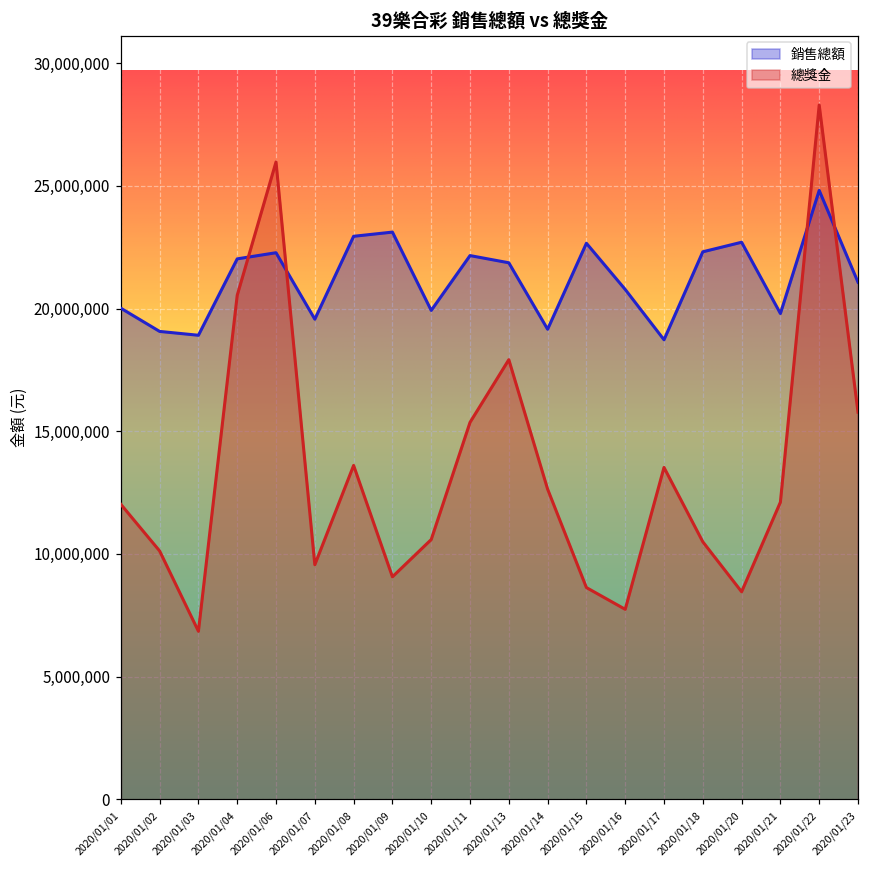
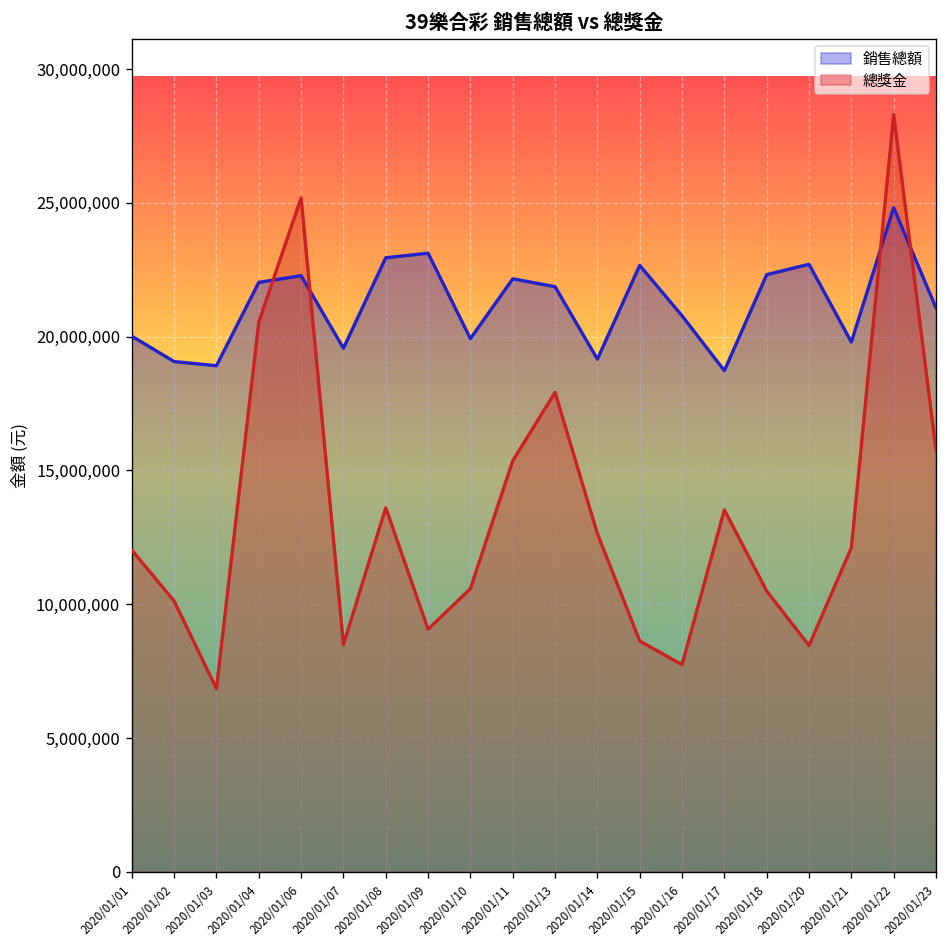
  {
    "銷售總額": {
      "2020/01/01": "20,000,000",
      "2020/01/02": "19,100,000",
      "2020/01/03": "18,900,000",
      "2020/01/04": "22,000,000",
      "2020/01/06": "22,300,000",
      "2020/01/07": "19,600,000",
      "2020/01/08": "22,900,000",
      "2020/01/09": "23,100,000",
      "2020/01/10": "19,900,000",
      "2020/01/11": "22,200,000",
      "2020/01/13": "21,900,000",
      "2020/01/14": "19,200,000",
      "2020/01/15": "22,700,000",
      "2020/01/16": "20,800,000",
      "2020/01/17": "18,700,000",
      "2020/01/18": "22,300,000",
      "2020/01/20": "22,700,000",
      "2020/01/21": "19,800,000",
      "2020/01/22": "24,800,000",
      "2020/01/23": "21,100,000"
    },
    "總獎金": {
      "2020/01/01": "12,000,000",
      "2020/01/02": "10,100,000",
      "2020/01/03": "6,800,000",
      "2020/01/04": "20,500,000",
-     "2020/01/06": "26,000,000",
-     "2020/01/07": "9,600,000",
+     "2020/01/06": "25,200,000",
+     "2020/01/07": "8,500,000",
      "2020/01/08": "13,600,000",
      "2020/01/09": "9,100,000",
      "2020/01/10": "10,600,000",
      "2020/01/11": "15,400,000",
      "2020/01/13": "17,900,000",
      "2020/01/14": "12,600,000",
      "2020/01/15": "8,600,000",
      "2020/01/16": "7,700,000",
      "2020/01/17": "13,500,000",
      "2020/01/18": "10,500,000",
      "2020/01/20": "8,500,000",
      "2020/01/21": "12,100,000",
      "2020/01/22": "28,300,000",
      "2020/01/23": "15,800,000"
    }
  }
